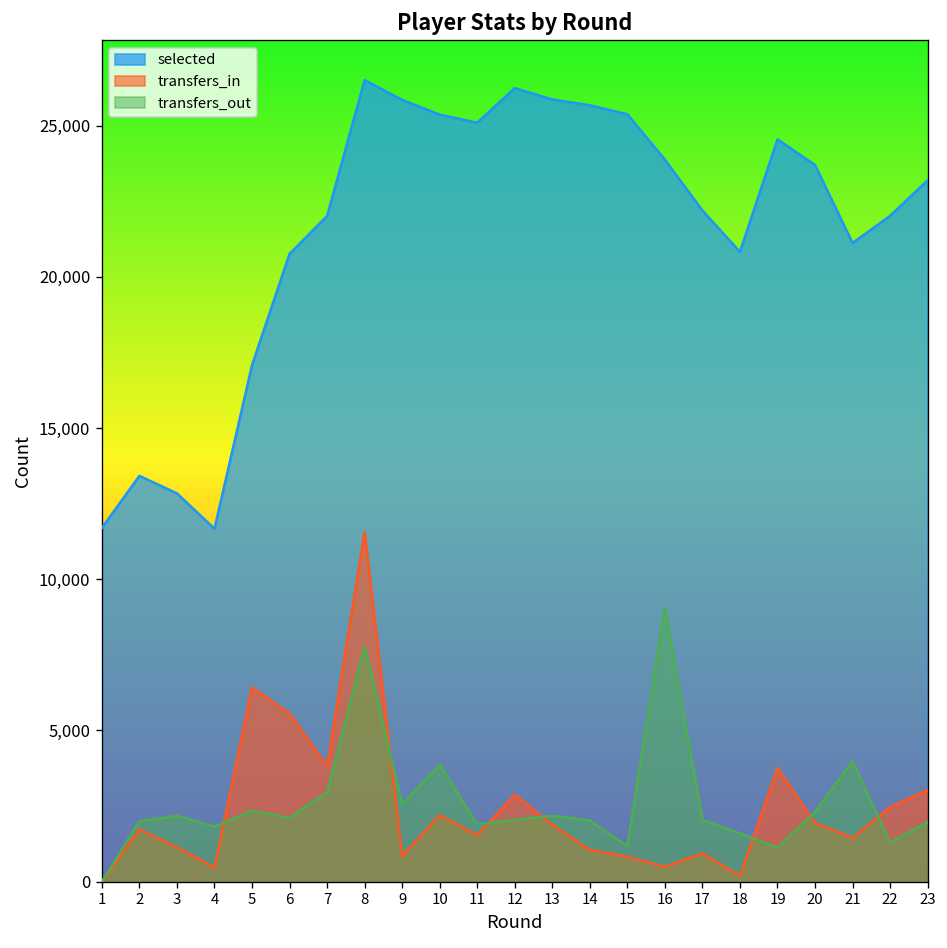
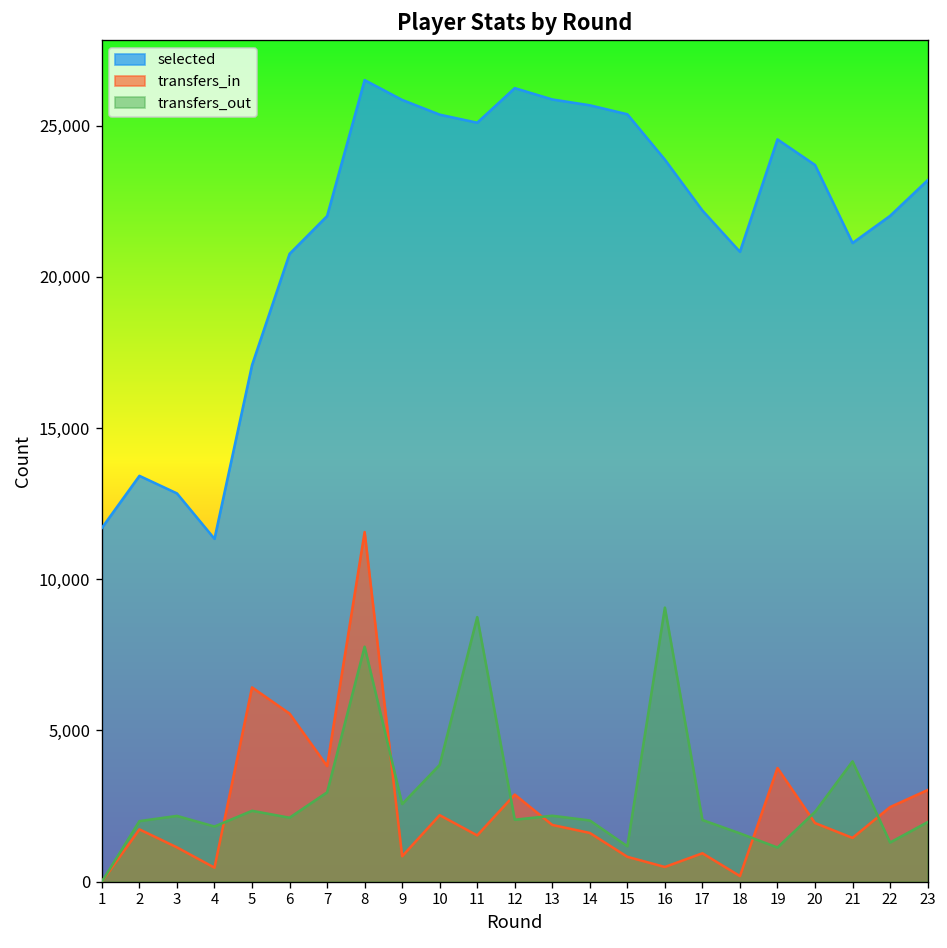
  {
    "selected": {
      "1": "11,700",
      "2": "13,400",
      "3": "12,800",
-     "4": "11,700",
+     "4": "11,300",
      "5": "17,100",
      "6": "20,800",
      "7": "22,000",
      "8": "26,500",
      "9": "25,900",
      "10": "25,400",
      "11": "25,100",
      "12": "26,200",
      "13": "25,900",
      "14": "25,700",
      "15": "25,400",
      "16": "23,900",
      "17": "22,200",
      "18": "20,800",
      "19": "24,500",
      "20": "23,700",
      "21": "21,100",
      "22": "22,000",
      "23": "23,200"
    },
    "transfers_in": {
      "2": "1,700",
      "3": "1,100",
      "4": "500",
      "5": "6,400",
      "6": "5,600",
      "7": "3,800",
      "8": "11,600",
      "9": "800",
      "10": "2,200",
      "11": "1,500",
      "12": "2,900",
      "13": "1,900",
-     "14": "1,000",
+     "14": "1,600",
      "15": "800",
      "16": "500",
      "17": "900",
      "18": "200",
      "19": "3,800",
      "20": "1,900",
      "21": "1,400",
      "22": "2,500",
      "23": "3,000"
    },
    "transfers_out": {
      "2": "2,000",
      "3": "2,200",
      "4": "1,800",
      "5": "2,300",
      "6": "2,100",
      "7": "3,000",
      "8": "7,800",
      "9": "2,600",
      "10": "3,900",
-     "11": "1,900",
+     "11": "8,700",
      "12": "2,000",
      "13": "2,200",
      "14": "2,000",
      "15": "1,200",
      "16": "9,100",
      "17": "2,000",
      "18": "1,600",
      "19": "1,100",
      "20": "2,300",
      "21": "4,000",
      "22": "1,300",
      "23": "2,000"
    }
  }
